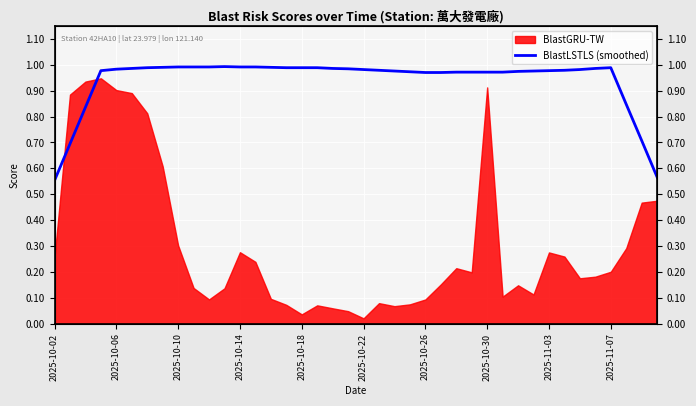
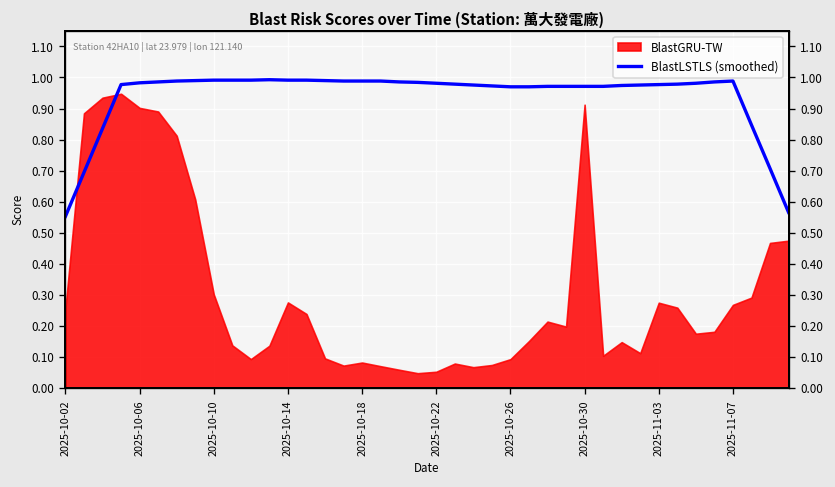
  {
    "BlastLSTLS (smoothed)": {
      "2025-10-02": 0.55,
      "2025-10-06": 0.98,
      "2025-10-14": 0.99,
      "2025-10-18": 0.99,
      "2025-10-22": 0.98,
      "2025-10-26": 0.97,
      "2025-10-30": 0.97,
      "2025-11-03": 0.98,
      "2025-11-07": 0.99
    },
    "BlastGRU-TW": {
      "2025-10-02": 0.26,
      "2025-10-06": 0.90,
      "2025-10-10": 0.30,
      "2025-10-14": 0.28,
-     "2025-10-18": 0.04,
-     "2025-10-22": 0.02,
+     "2025-10-18": 0.08,
+     "2025-10-22": 0.05,
      "2025-10-26": 0.09,
      "2025-10-30": 0.91,
      "2025-11-03": 0.27,
-     "2025-11-07": 0.20
+     "2025-11-07": 0.27
    }
  }
